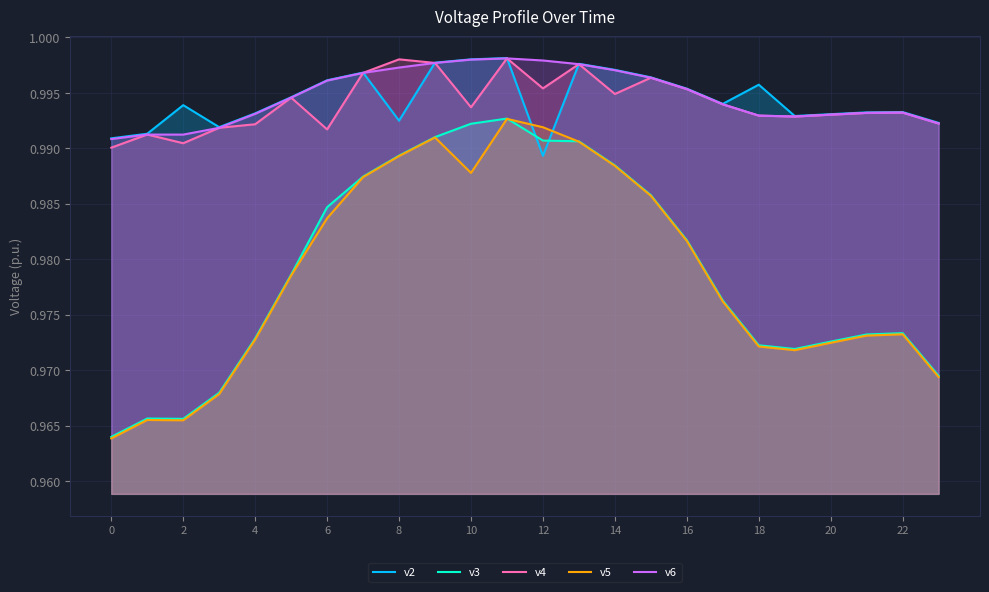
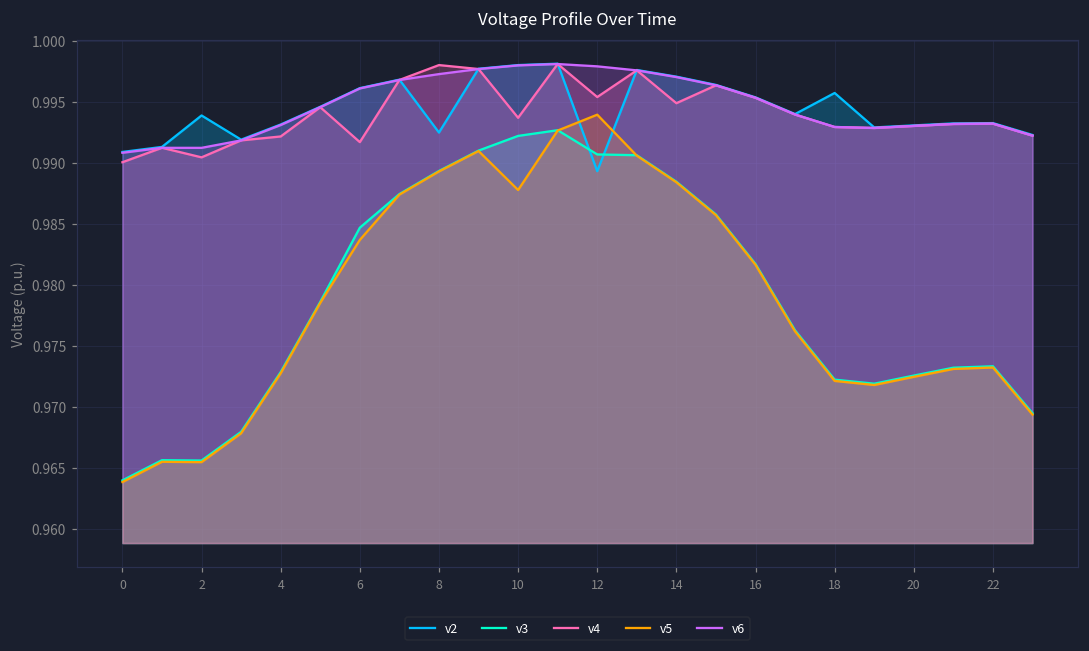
  {
    "v2": {
      "2": 0.9939,
      "8": 0.9925,
      "12": 0.9893,
      "18": 0.9957
    },
    "v3": {
      "6": 0.9847,
      "10": 0.9922,
      "12": 0.9907
    },
    "v4": {
      "0": 0.9901,
      "2": 0.9905,
      "4": 0.9922,
      "6": 0.9917,
      "8": 0.9980,
      "10": 0.9937,
      "12": 0.9954,
      "14": 0.9949
    },
    "v5": {
      "6": 0.9837,
      "10": 0.9878,
-     "12": 0.9919
+     "12": 0.9940
    },
    "v6": {
      "2": 0.9912,
      "8": 0.9973,
      "12": 0.9979
    }
  }
